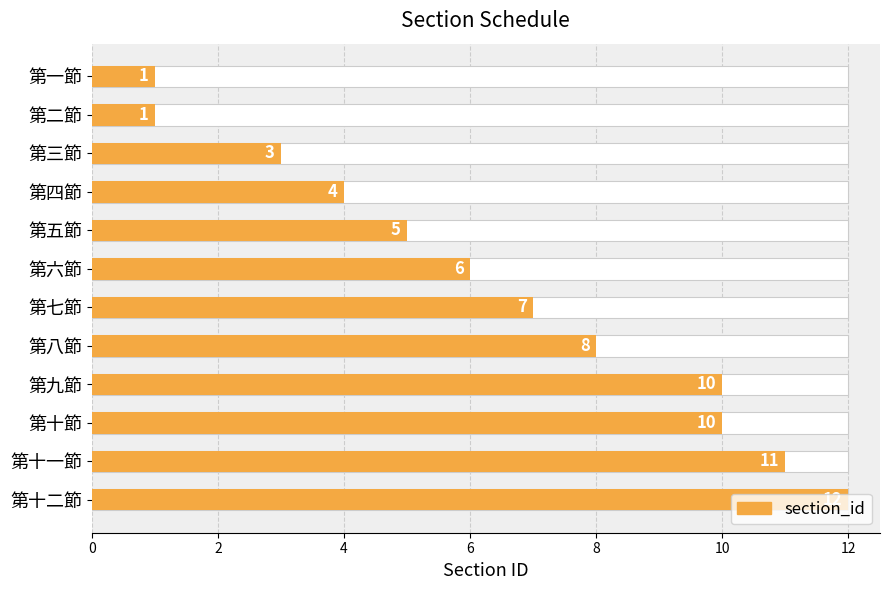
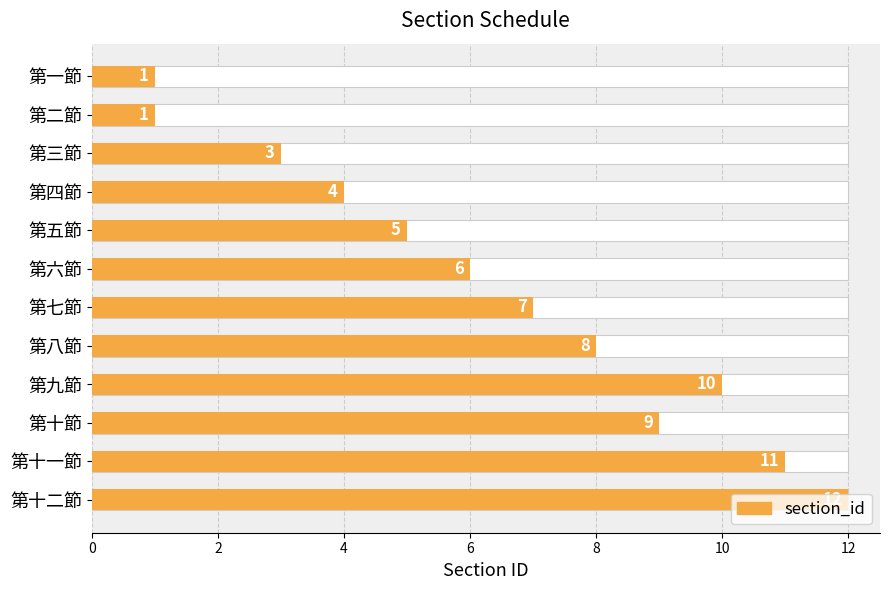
  {
    "section_id": {
-     "第十節": 10
+     "第十節": 9
    }
  }
